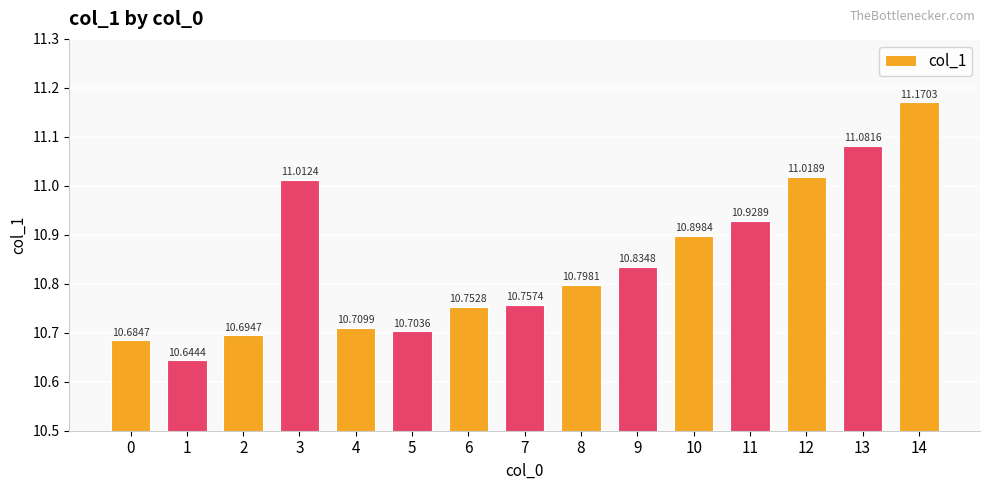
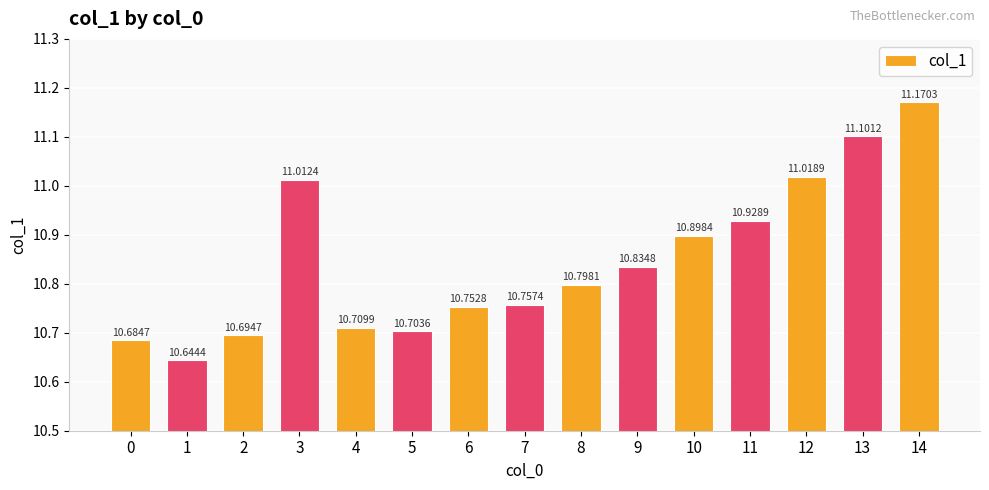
  {
    "0": 10.6847,
    "1": 10.6444,
    "2": 10.6947,
    "3": 11.0124,
    "4": 10.7099,
    "5": 10.7036,
    "6": 10.7528,
    "7": 10.7574,
    "8": 10.7981,
    "9": 10.8348,
    "10": 10.8984,
    "11": 10.9289,
    "12": 11.0189,
-   "13": 11.0816,
+   "13": 11.1012,
    "14": 11.1703
  }
